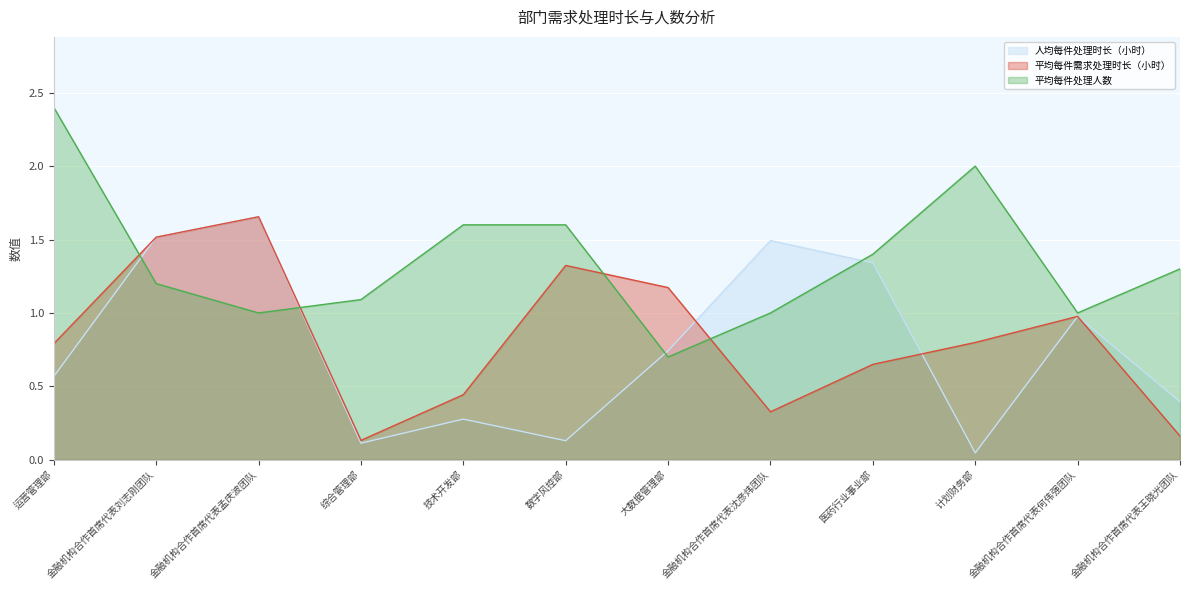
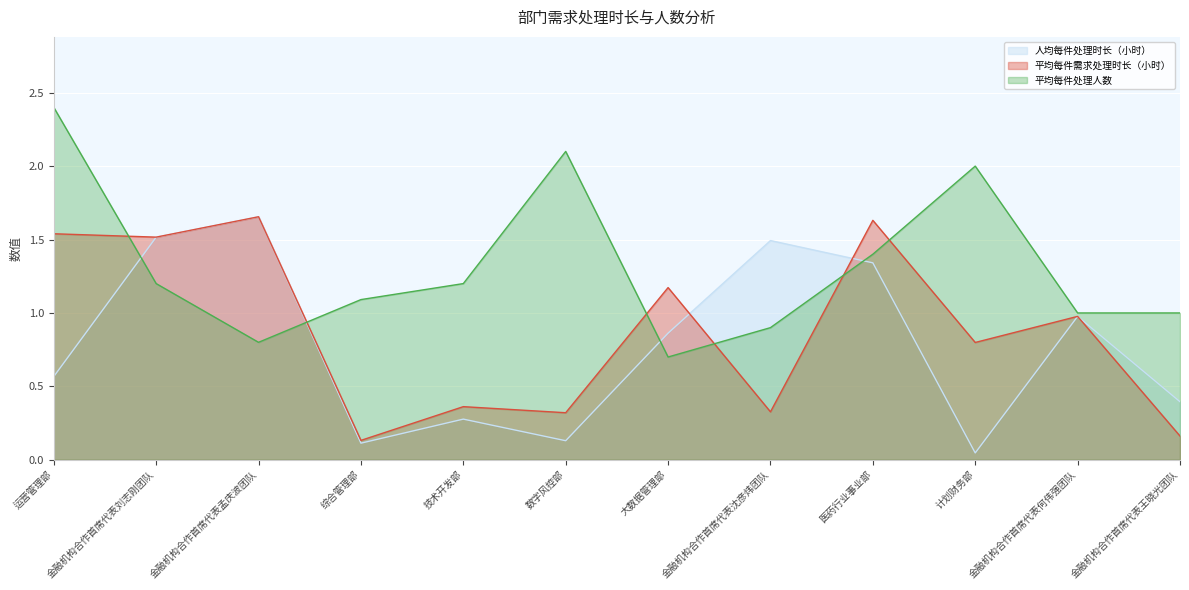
  {
    "人均每件处理时长（小时）": {
      "运营管理部": 0.57,
      "综合管理部": 0.11,
      "技术开发部": 0.28,
      "数字风控部": 0.13,
-     "大数据管理部": 0.74,
+     "大数据管理部": 0.86,
      "金融机构合作首席代表沈彦炜团队": 1.49,
      "医药行业事业部": 1.34,
      "计划财务部": 0.05,
      "金融机构合作首席代表王晓光团队": 0.40
    },
    "平均每件需求处理时长（小时）": {
-     "运营管理部": 0.79,
+     "运营管理部": 1.54,
      "综合管理部": 0.13,
-     "技术开发部": 0.44,
-     "数字风控部": 1.32,
+     "技术开发部": 0.36,
+     "数字风控部": 0.32,
      "大数据管理部": 1.17,
      "金融机构合作首席代表沈彦炜团队": 0.33,
-     "医药行业事业部": 0.65,
+     "医药行业事业部": 1.63,
      "计划财务部": 0.80,
      "金融机构合作首席代表王晓光团队": 0.16
    },
    "平均每件处理人数": {
      "运营管理部": 2.4,
      "金融机构合作首席代表刘志刚团队": 1.2,
-     "金融机构合作首席代表孟庆波团队": 1.0,
+     "金融机构合作首席代表孟庆波团队": 0.8,
      "综合管理部": 1.1,
-     "技术开发部": 1.6,
-     "数字风控部": 1.6,
+     "技术开发部": 1.2,
+     "数字风控部": 2.1,
      "大数据管理部": 0.7,
-     "金融机构合作首席代表沈彦炜团队": 1.0,
+     "金融机构合作首席代表沈彦炜团队": 0.9,
      "医药行业事业部": 1.4,
      "计划财务部": 2.0,
      "金融机构合作首席代表何伟强团队": 1.0,
-     "金融机构合作首席代表王晓光团队": 1.3
+     "金融机构合作首席代表王晓光团队": 1.0
    }
  }
